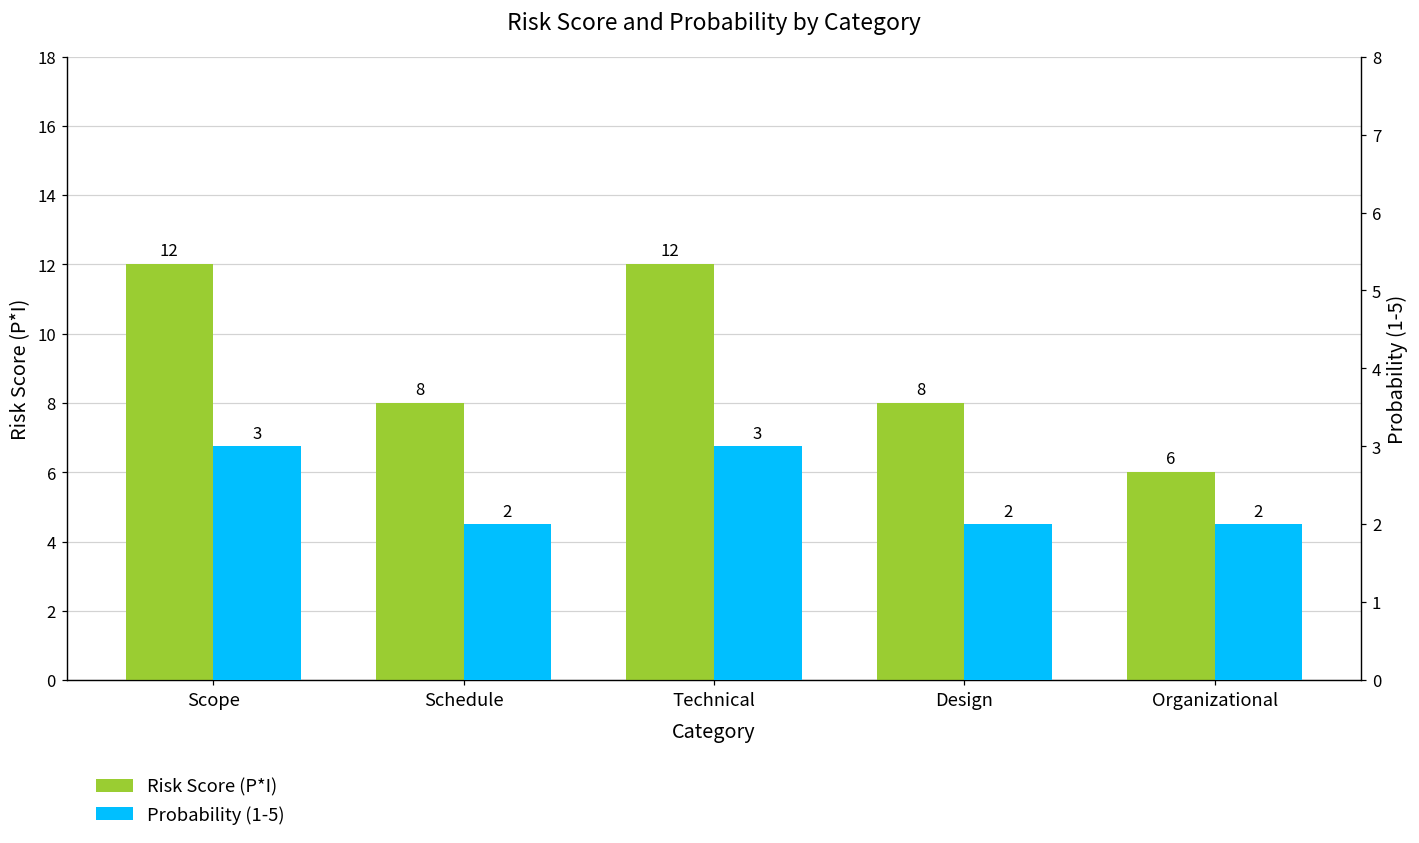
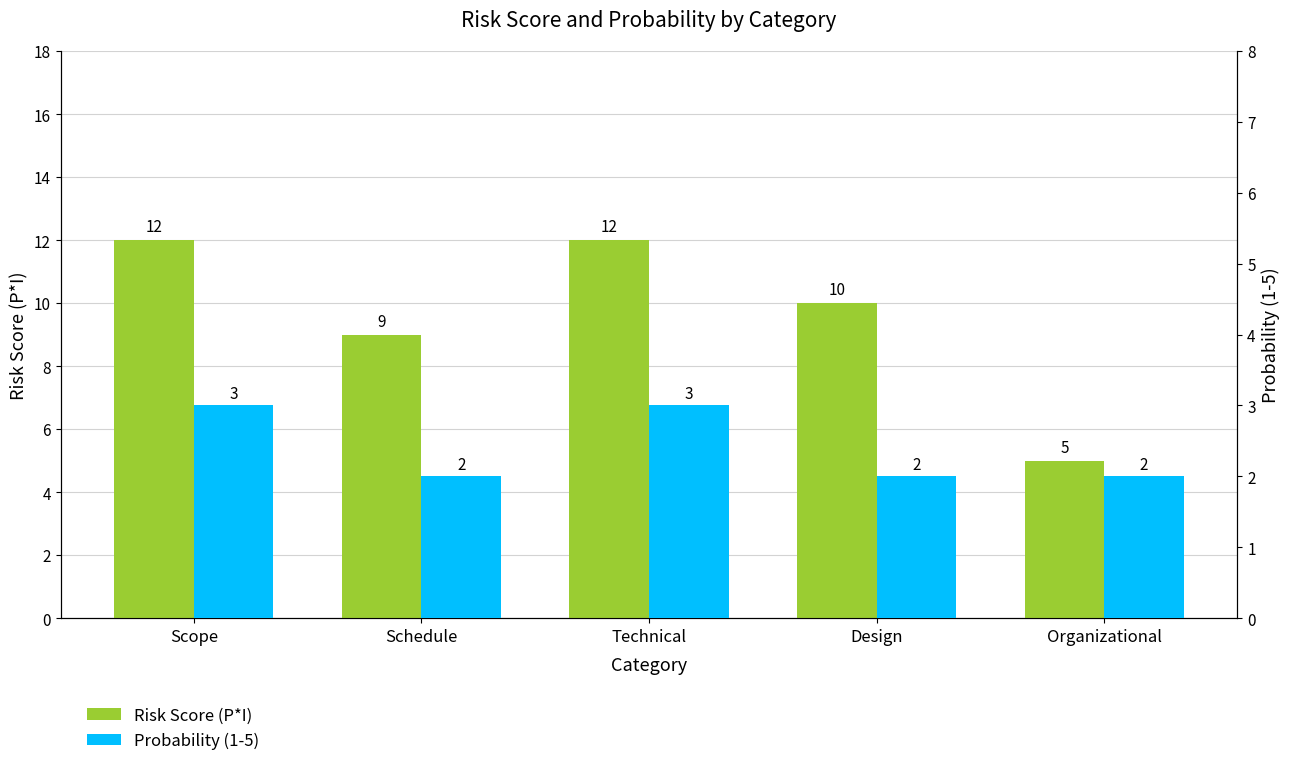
  {
    "Risk Score (P*I)": {
      "Scope": 12,
-     "Schedule": 8,
+     "Schedule": 9,
      "Technical": 12,
-     "Design": 8,
-     "Organizational": 6
+     "Design": 10,
+     "Organizational": 5
    },
    "Probability (1-5)": {
      "Scope": 3,
      "Schedule": 2,
      "Technical": 3,
      "Design": 2,
      "Organizational": 2
    }
  }
